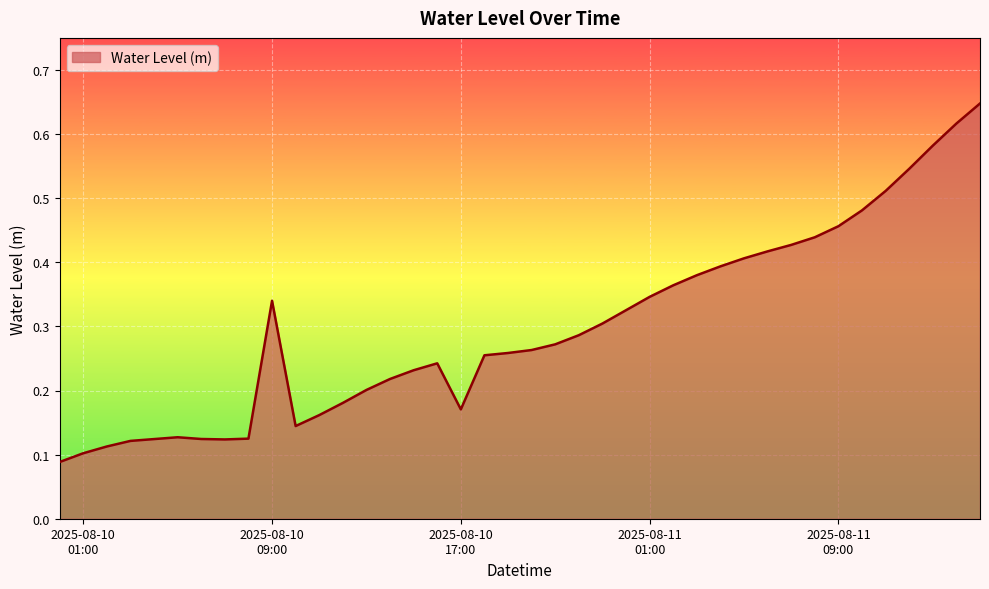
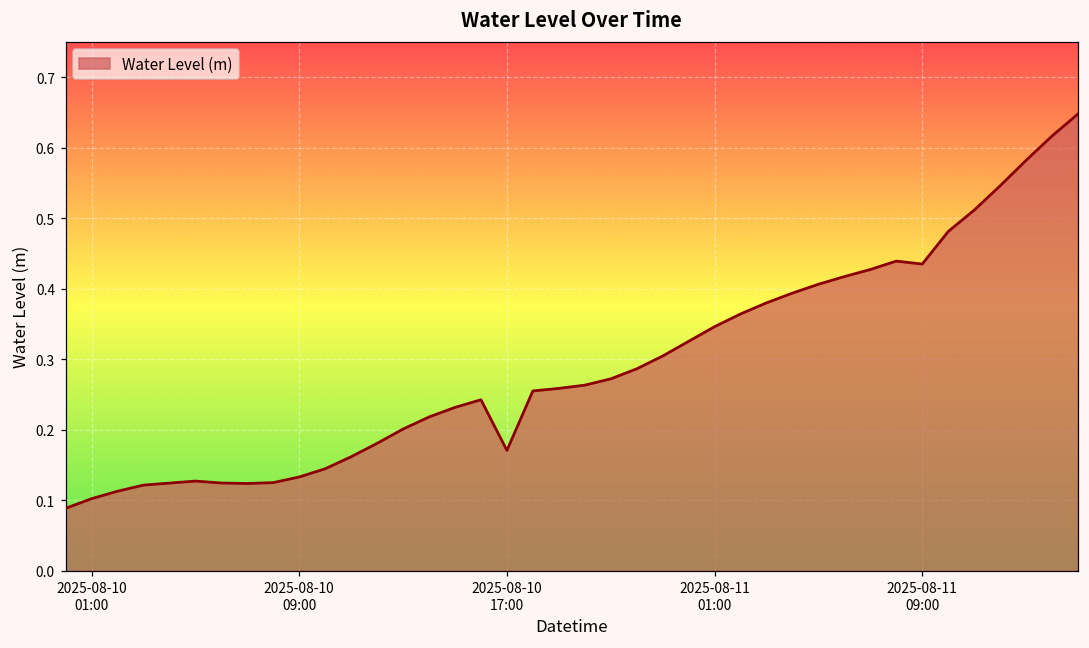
  {
    "2025-08-10 01:00": 0.10,
-   "2025-08-10 09:00": 0.34,
+   "2025-08-10 09:00": 0.13,
    "2025-08-10 17:00": 0.17,
    "2025-08-11 01:00": 0.35,
-   "2025-08-11 09:00": 0.46
+   "2025-08-11 09:00": 0.43
  }
